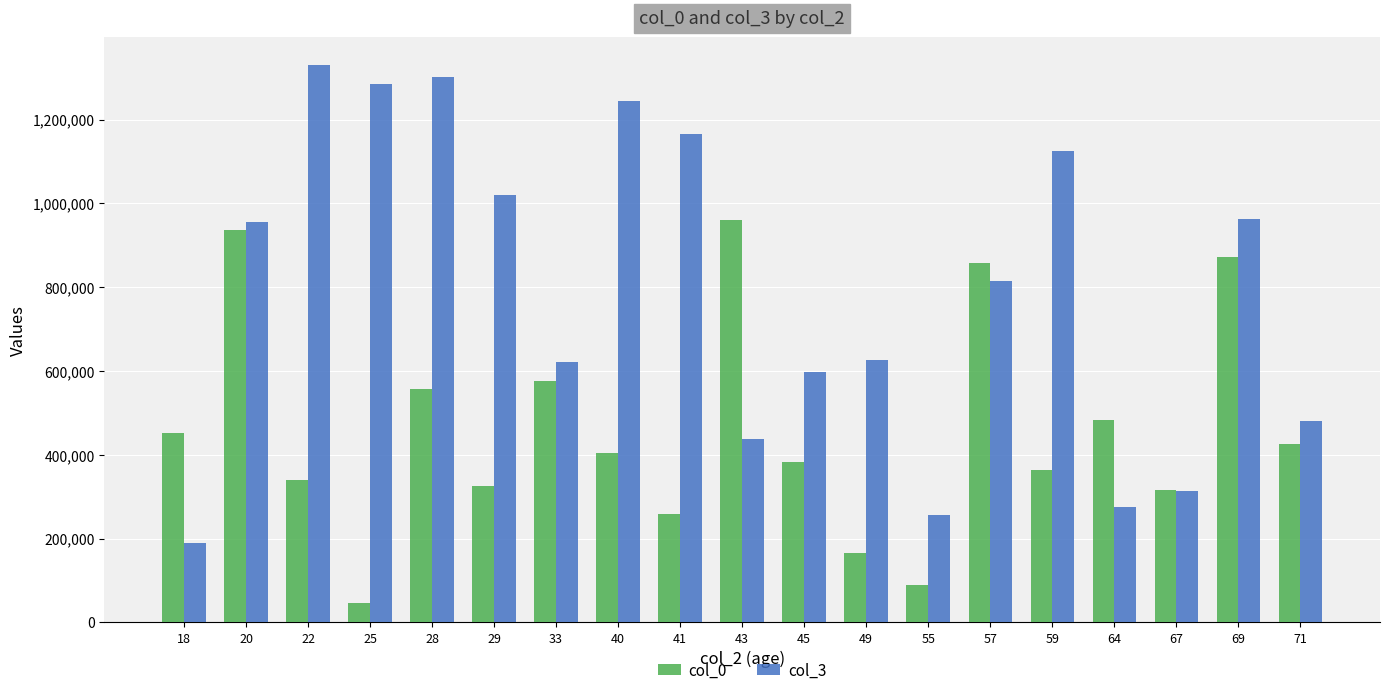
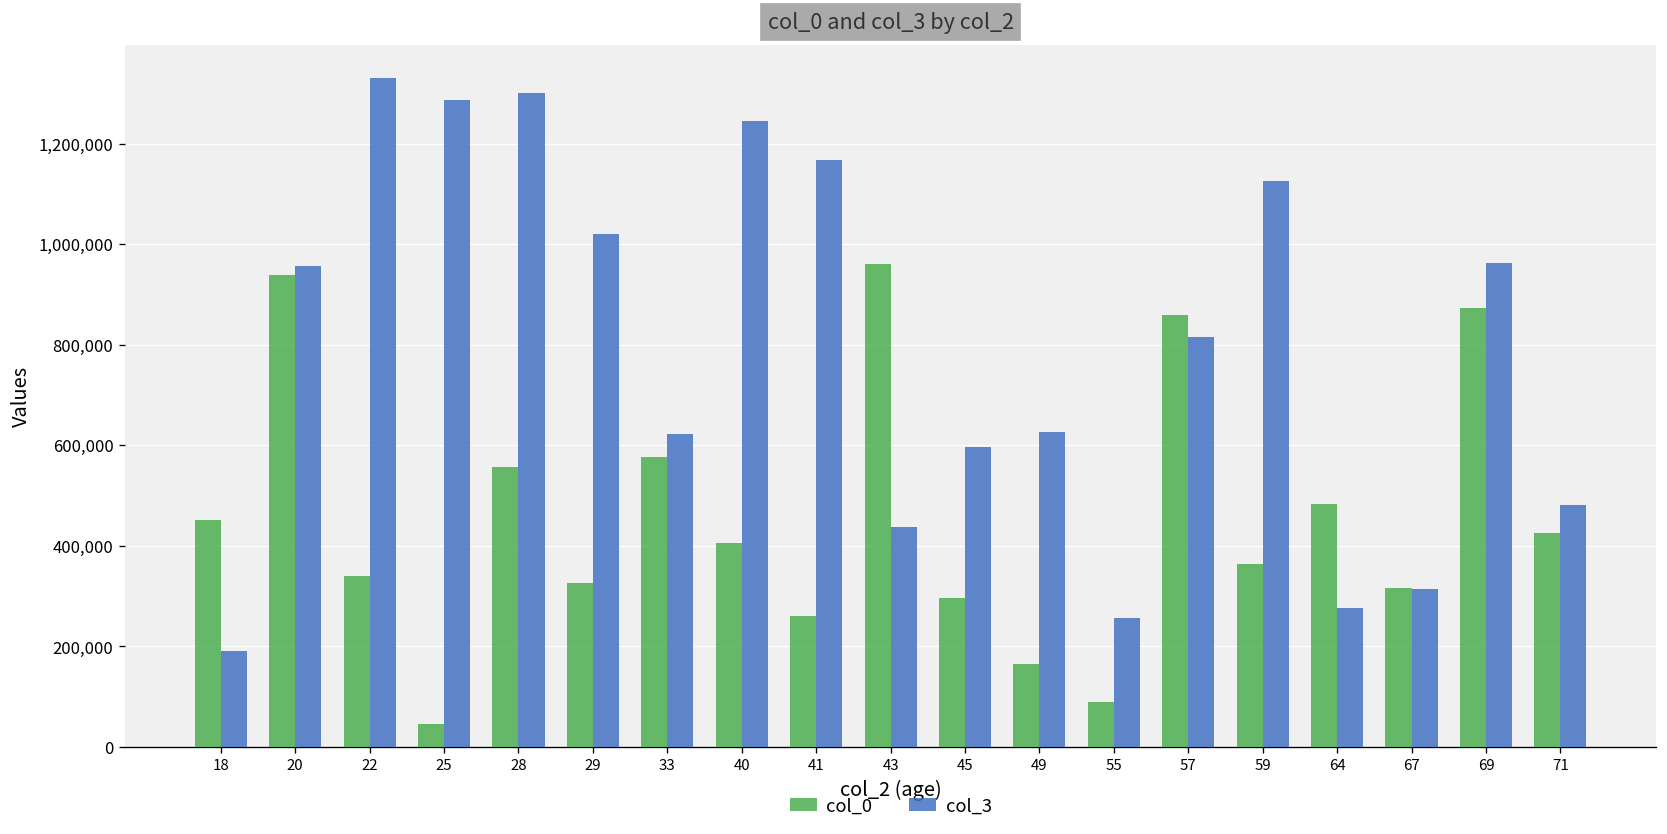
  {
    "col_0": {
      "18": "450,000",
      "20": "940,000",
      "22": "340,000",
      "25": "50,000",
      "28": "560,000",
      "29": "330,000",
      "33": "580,000",
      "40": "410,000",
      "41": "260,000",
      "43": "960,000",
-     "45": "380,000",
+     "45": "300,000",
      "49": "170,000",
      "55": "90,000",
      "57": "860,000",
      "59": "360,000",
      "64": "480,000",
      "67": "320,000",
      "69": "870,000",
      "71": "430,000"
    },
    "col_3": {
      "18": "190,000",
      "20": "960,000",
      "22": "1,330,000",
      "25": "1,290,000",
      "28": "1,300,000",
      "29": "1,020,000",
      "33": "620,000",
      "40": "1,240,000",
      "41": "1,170,000",
      "43": "440,000",
      "45": "600,000",
      "49": "630,000",
      "55": "260,000",
      "57": "820,000",
      "59": "1,130,000",
      "64": "280,000",
      "67": "310,000",
      "69": "960,000",
      "71": "480,000"
    }
  }
